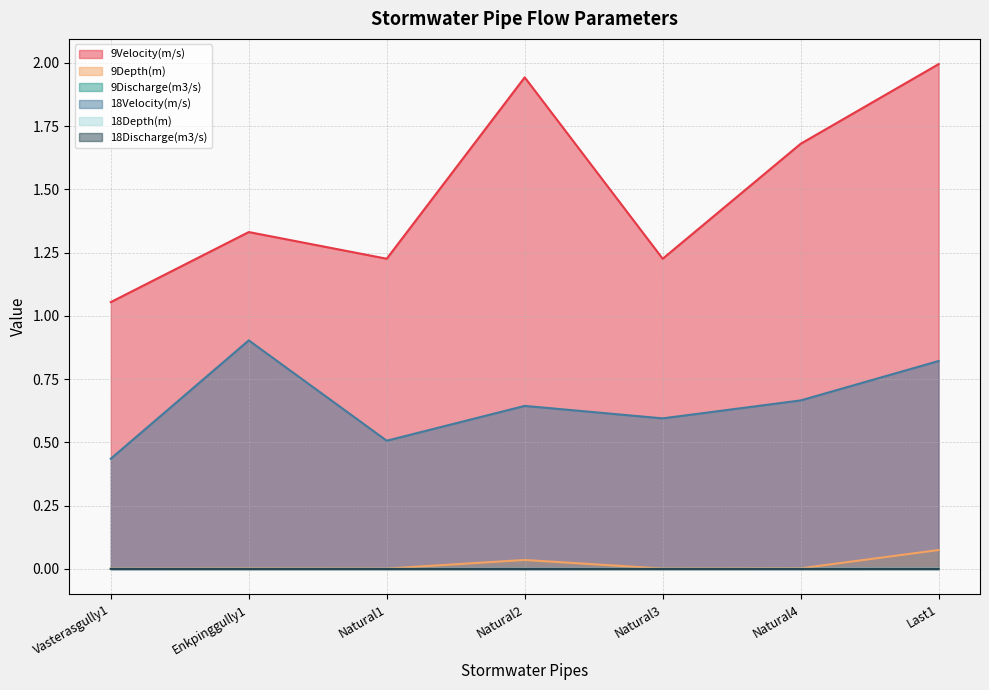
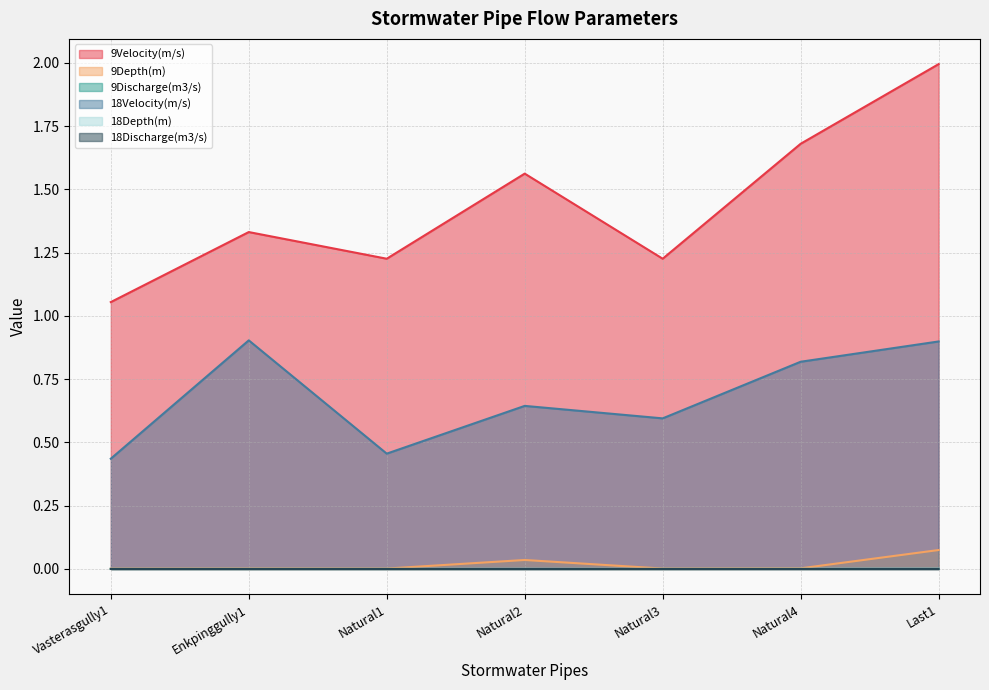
  {
    "9Velocity(m/s)": {
      "Vasterasgully1": 1.05,
      "Enkpinggully1": 1.33,
      "Natural1": 1.23,
-     "Natural2": 1.94,
+     "Natural2": 1.56,
      "Natural3": 1.23,
      "Natural4": 1.68,
      "Last1": 1.99
    },
    "9Depth(m)": {
      "Natural2": 0.04,
      "Last1": 0.07
    },
    "18Discharge(m3/s)": {
      "Natural2": 0.00,
      "Last1": 0.00
    },
    "18Velocity(m/s)": {
      "Vasterasgully1": 0.44,
      "Enkpinggully1": 0.90,
-     "Natural1": 0.51,
+     "Natural1": 0.46,
      "Natural2": 0.64,
      "Natural3": 0.59,
-     "Natural4": 0.67,
-     "Last1": 0.82
+     "Natural4": 0.82,
+     "Last1": 0.90
    }
  }
